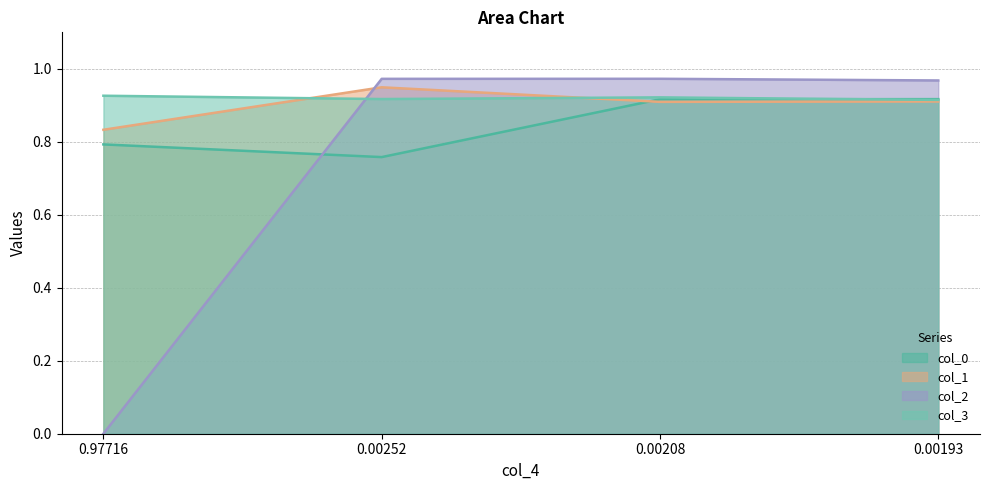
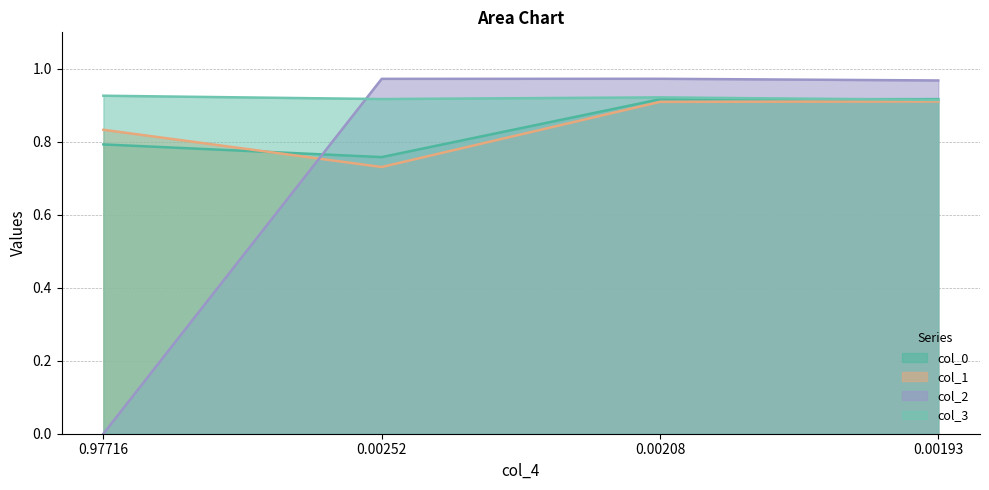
  {
    "col_1": {
      "0.97716": 0.83,
-     "0.00252": 0.95,
+     "0.00252": 0.73,
      "0.00208": 0.91
    }
  }
